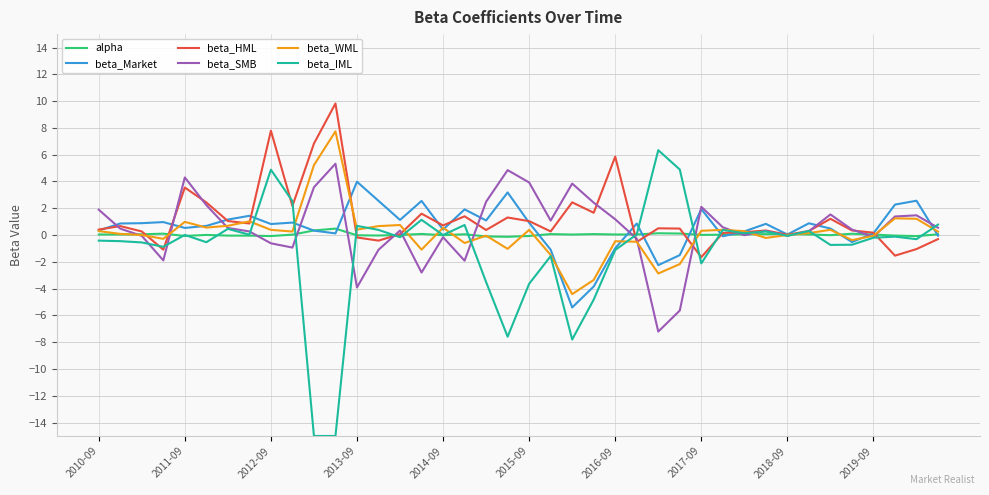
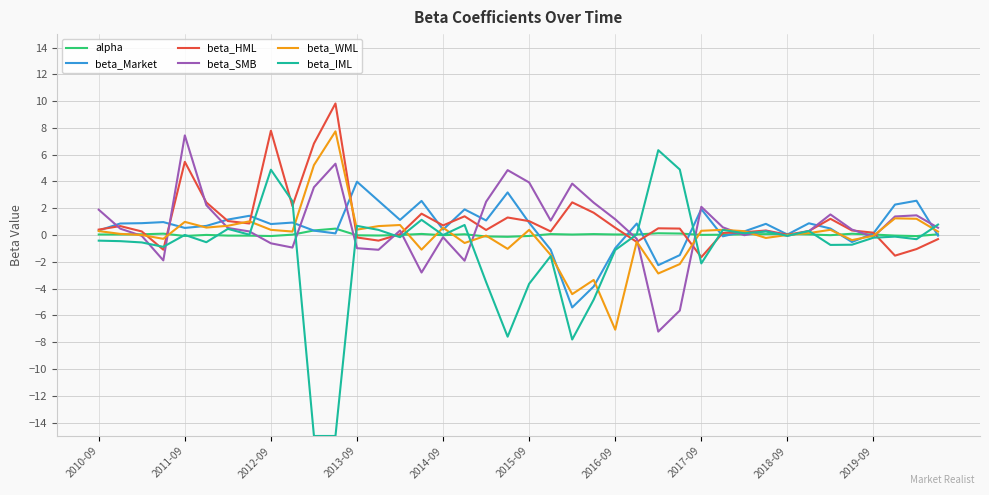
  {
    "beta_Market": {
      "2011-09": 0.5,
      "2012-09": 0.8,
      "2013-09": 4.0
    },
    "beta_HML": {
-     "2011-09": 3.5,
+     "2011-09": 5.5,
      "2012-09": 7.8,
-     "2016-09": 5.9,
+     "2016-09": 0.5,
      "2017-09": -1.7
    },
    "beta_SMB": {
      "2010-09": 1.9,
-     "2011-09": 4.3,
+     "2011-09": 7.4,
      "2012-09": -0.6,
-     "2013-09": -3.9,
+     "2013-09": -1.0,
      "2015-09": 3.9,
      "2016-09": 1.2
    },
    "beta_WML": {
      "2011-09": 1.0,
      "2012-09": 0.4,
      "2013-09": 0.4,
      "2015-09": 0.4,
-     "2016-09": -0.5,
+     "2016-09": -7.1,
      "2017-09": 0.3
    }
  }
